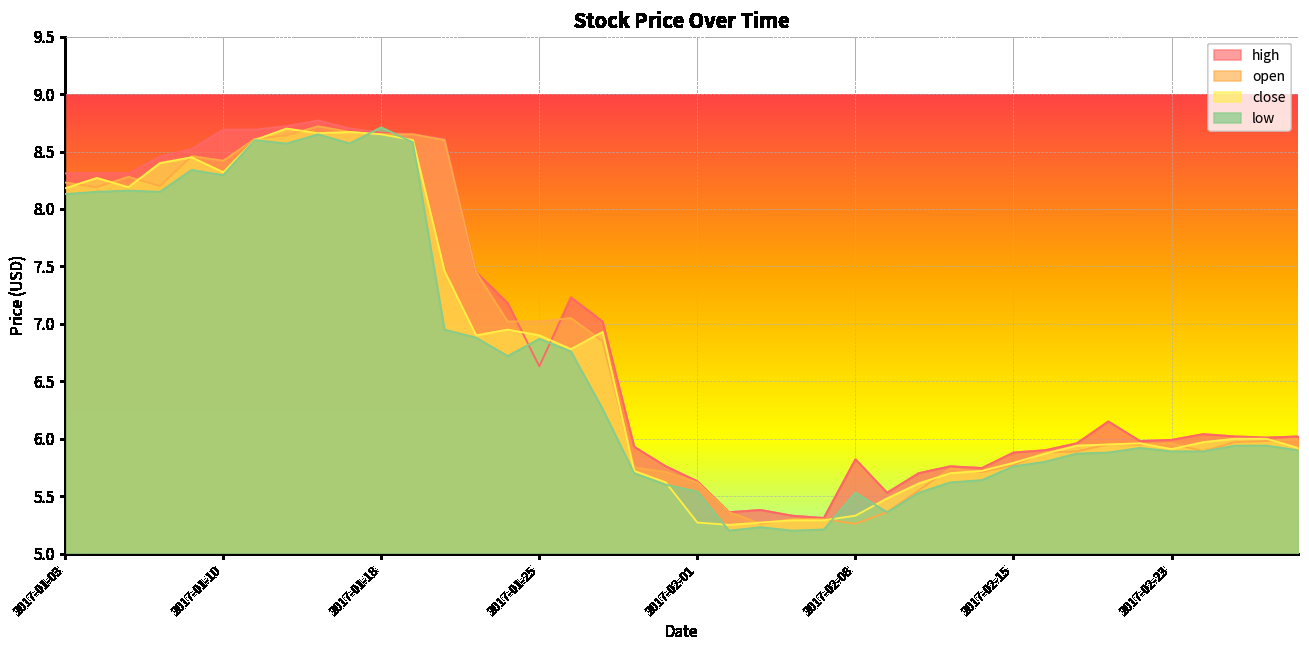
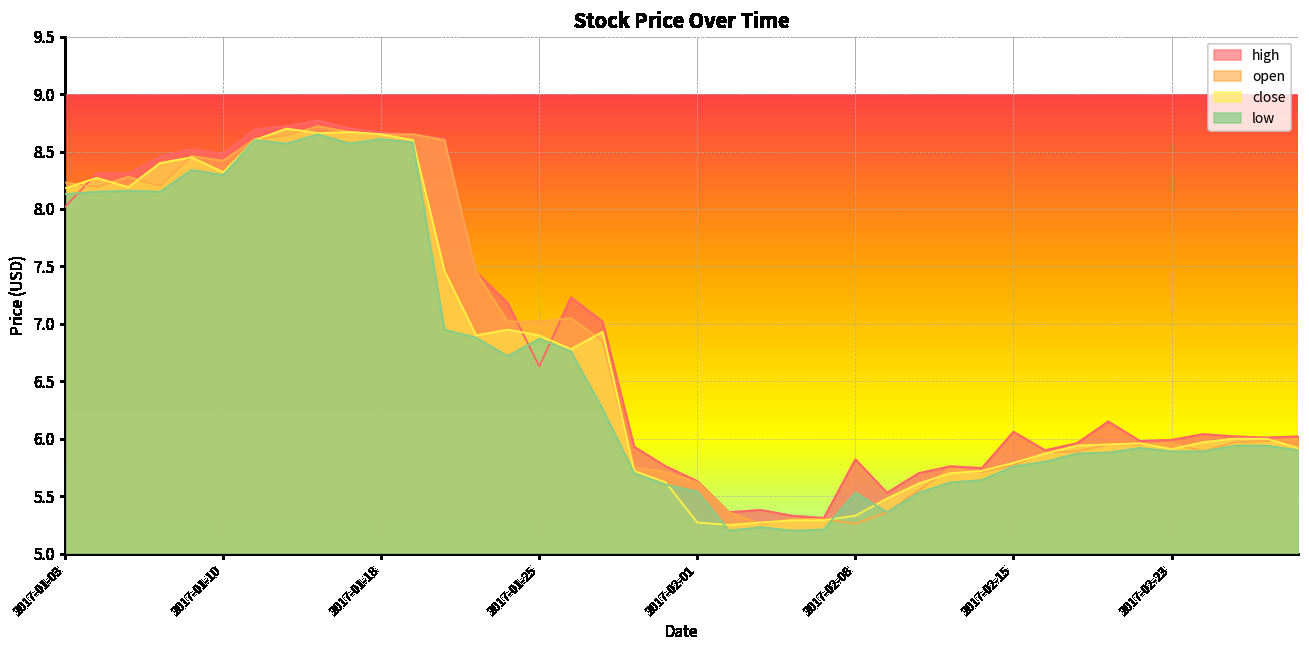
  {
    "high": {
-     "2017-01-03": 8.31,
-     "2017-01-10": 8.69,
+     "2017-01-03": 8.02,
+     "2017-01-10": 8.48,
      "2017-01-25": 6.63,
      "2017-02-08": 5.82,
-     "2017-02-15": 5.88,
+     "2017-02-15": 6.06,
      "2017-02-23": 5.99
    },
    "low": {
      "2017-01-03": 8.13,
      "2017-01-10": 8.30,
-     "2017-01-18": 8.71,
+     "2017-01-18": 8.61,
      "2017-01-25": 6.87,
      "2017-02-01": 5.54,
      "2017-02-08": 5.53
    }
  }
